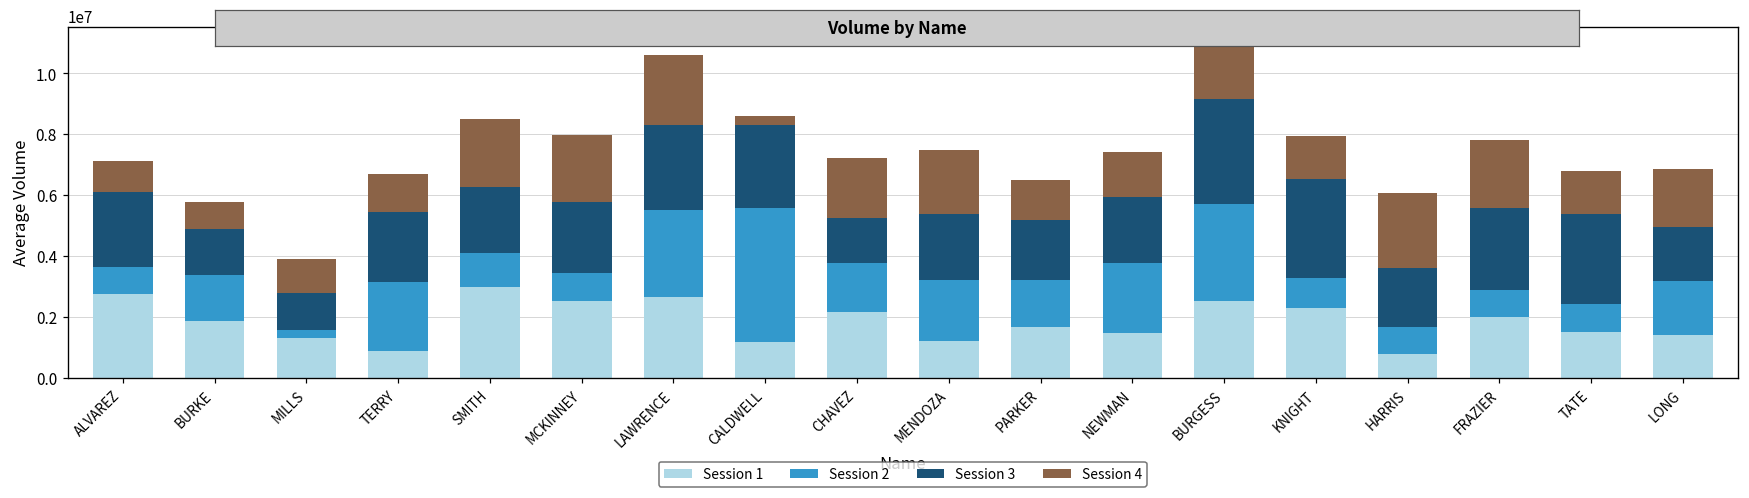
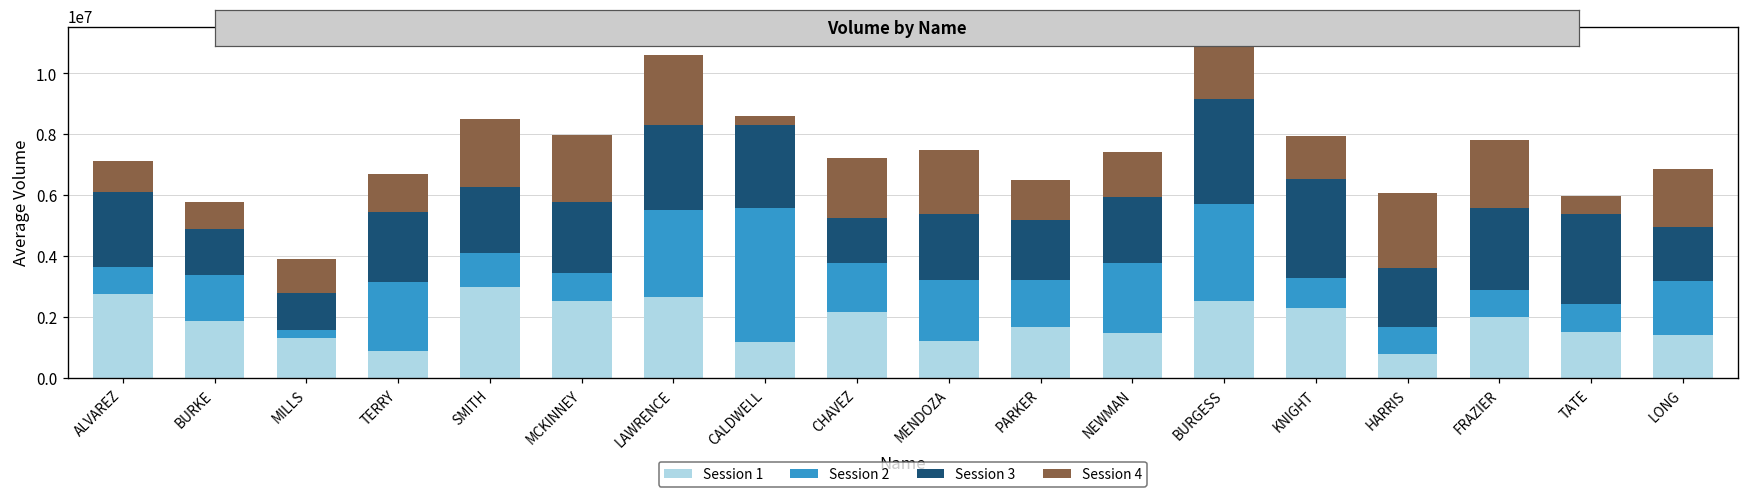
  {
    "Session 1": {
      "ALVAREZ": 2700000,
      "BURKE": 1900000,
      "MILLS": 1300000,
      "TERRY": 900000,
      "SMITH": 3000000,
      "MCKINNEY": 2500000,
      "LAWRENCE": 2600000,
      "CALDWELL": 1200000,
      "CHAVEZ": 2200000,
      "MENDOZA": 1200000,
      "PARKER": 1700000,
      "NEWMAN": 1500000,
      "BURGESS": 2500000,
      "KNIGHT": 2300000,
      "HARRIS": 800000,
      "FRAZIER": 2000000,
      "TATE": 1500000,
      "LONG": 1400000
    },
    "Session 2": {
      "ALVAREZ": 900000,
      "BURKE": 1500000,
      "MILLS": 200000,
      "TERRY": 2300000,
      "SMITH": 1100000,
      "MCKINNEY": 900000,
      "LAWRENCE": 2900000,
      "CALDWELL": 4400000,
      "CHAVEZ": 1600000,
      "MENDOZA": 2000000,
      "PARKER": 1500000,
      "NEWMAN": 2300000,
      "BURGESS": 3200000,
      "KNIGHT": 1000000,
      "HARRIS": 900000,
      "FRAZIER": 900000,
      "TATE": 900000,
      "LONG": 1800000
    },
    "Session 3": {
      "ALVAREZ": 2500000,
      "BURKE": 1500000,
      "MILLS": 1200000,
      "TERRY": 2300000,
      "SMITH": 2200000,
      "MCKINNEY": 2300000,
      "LAWRENCE": 2800000,
      "CALDWELL": 2700000,
      "CHAVEZ": 1500000,
      "MENDOZA": 2200000,
      "PARKER": 2000000,
      "NEWMAN": 2200000,
      "BURGESS": 3400000,
      "KNIGHT": 3200000,
      "HARRIS": 1900000,
      "FRAZIER": 2700000,
      "TATE": 2900000,
      "LONG": 1800000
    },
    "Session 4": {
      "ALVAREZ": 1000000,
      "BURKE": 900000,
      "MILLS": 1100000,
      "TERRY": 1200000,
      "SMITH": 2200000,
      "MCKINNEY": 2200000,
      "LAWRENCE": 2300000,
      "CALDWELL": 300000,
      "CHAVEZ": 2000000,
      "MENDOZA": 2100000,
      "PARKER": 1300000,
      "NEWMAN": 1500000,
      "BURGESS": 1800000,
      "KNIGHT": 1400000,
      "HARRIS": 2400000,
      "FRAZIER": 2200000,
-     "TATE": 1400000,
+     "TATE": 600000,
      "LONG": 1900000
    }
  }
